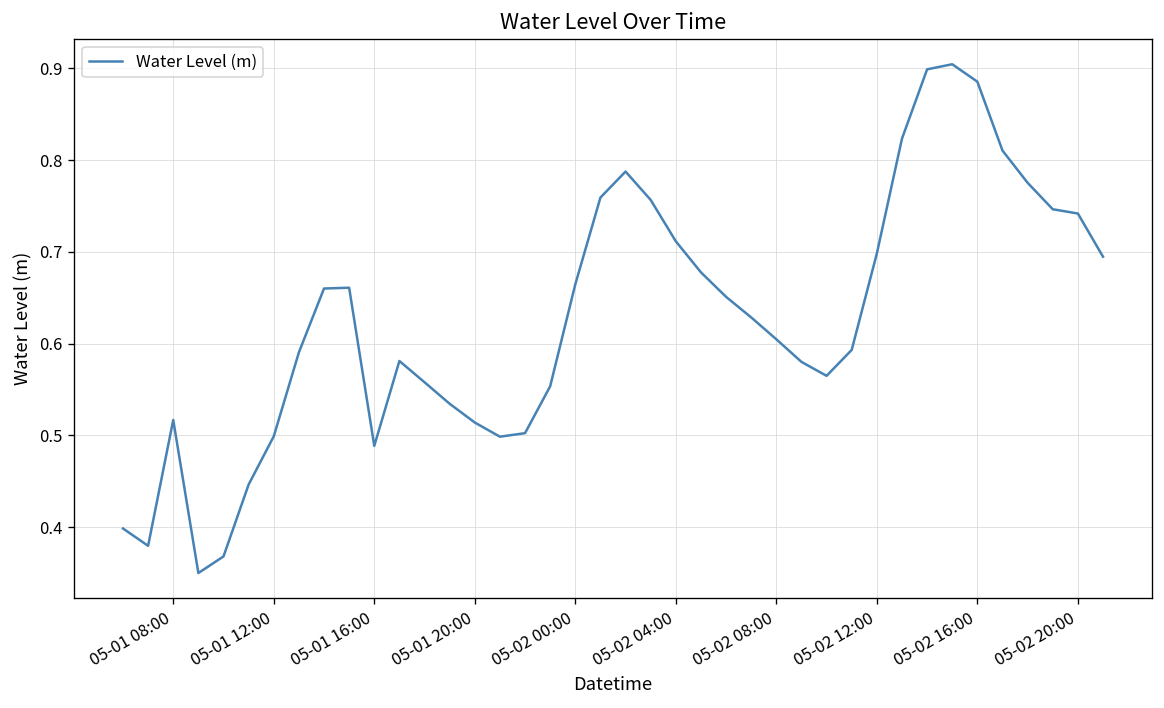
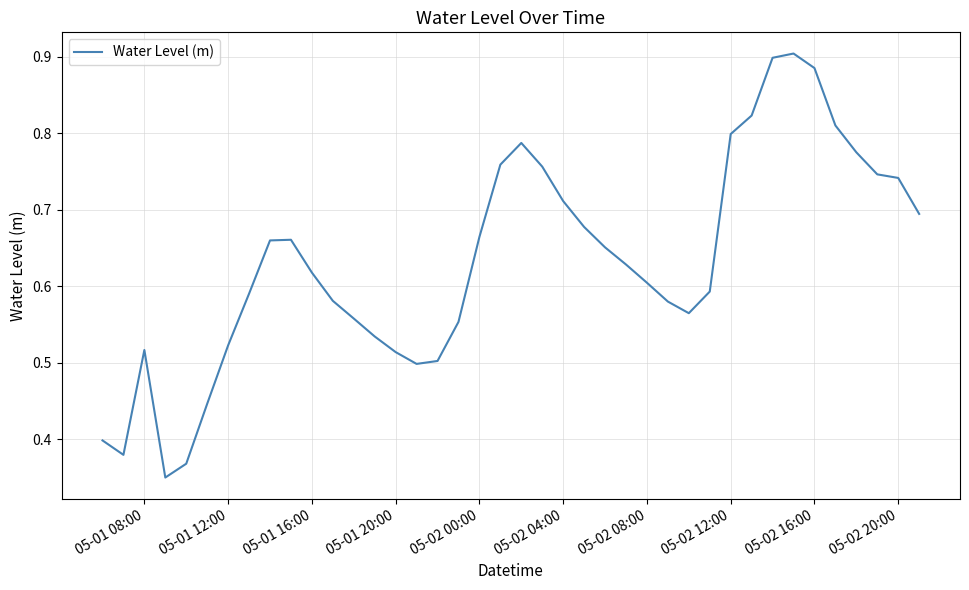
  {
    "05-01 08:00": 0.52,
-   "05-01 12:00": 0.50,
-   "05-01 16:00": 0.49,
+   "05-01 12:00": 0.52,
+   "05-01 16:00": 0.62,
    "05-01 20:00": 0.51,
    "05-02 00:00": 0.66,
    "05-02 04:00": 0.71,
    "05-02 08:00": 0.60,
-   "05-02 12:00": 0.70,
+   "05-02 12:00": 0.80,
    "05-02 16:00": 0.89,
    "05-02 20:00": 0.74
  }
